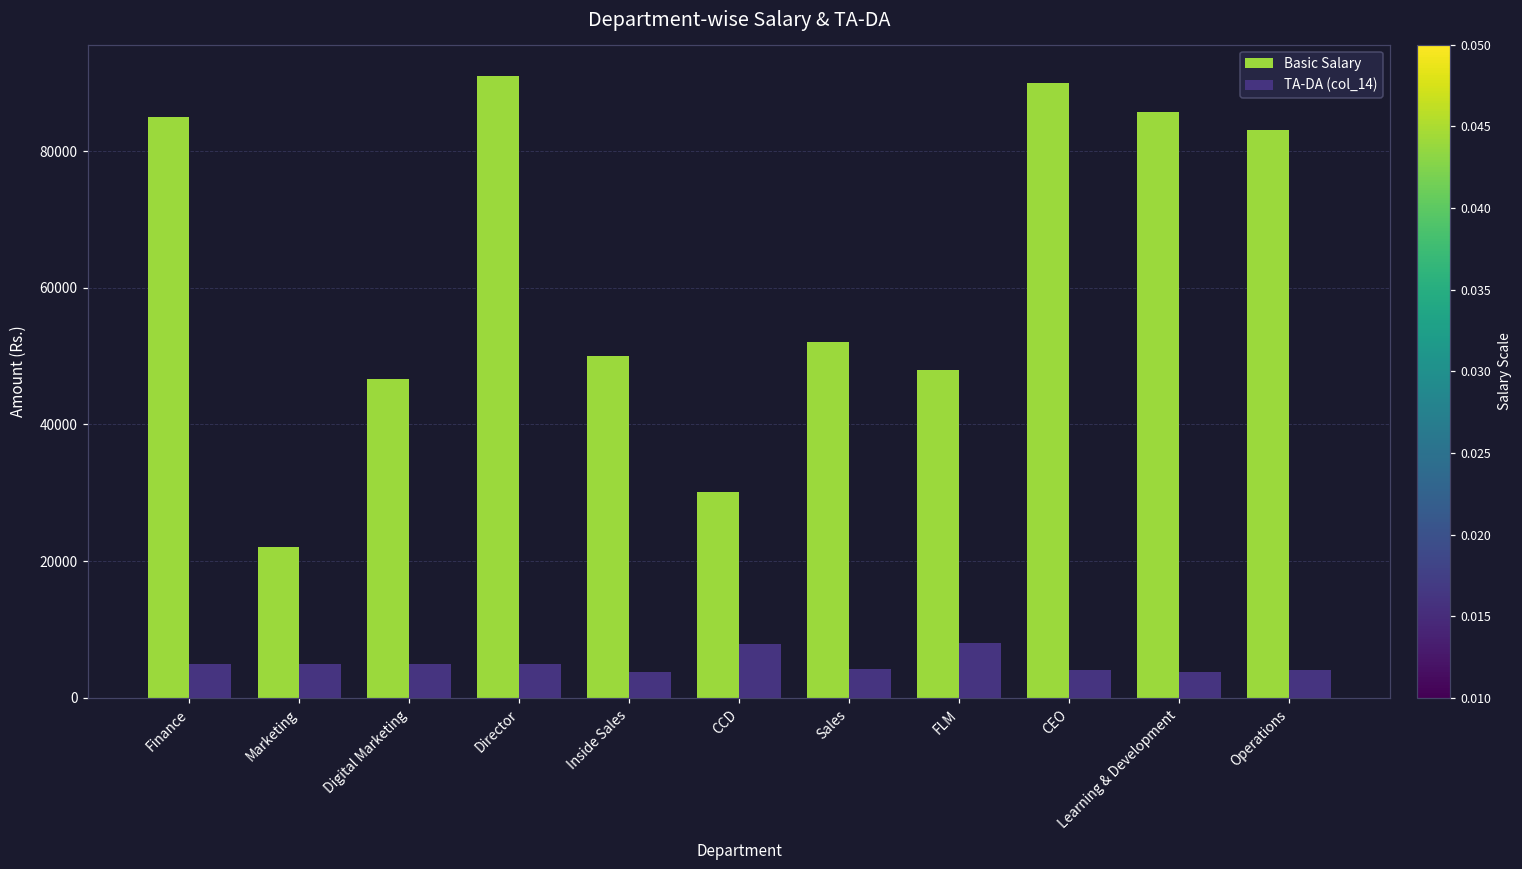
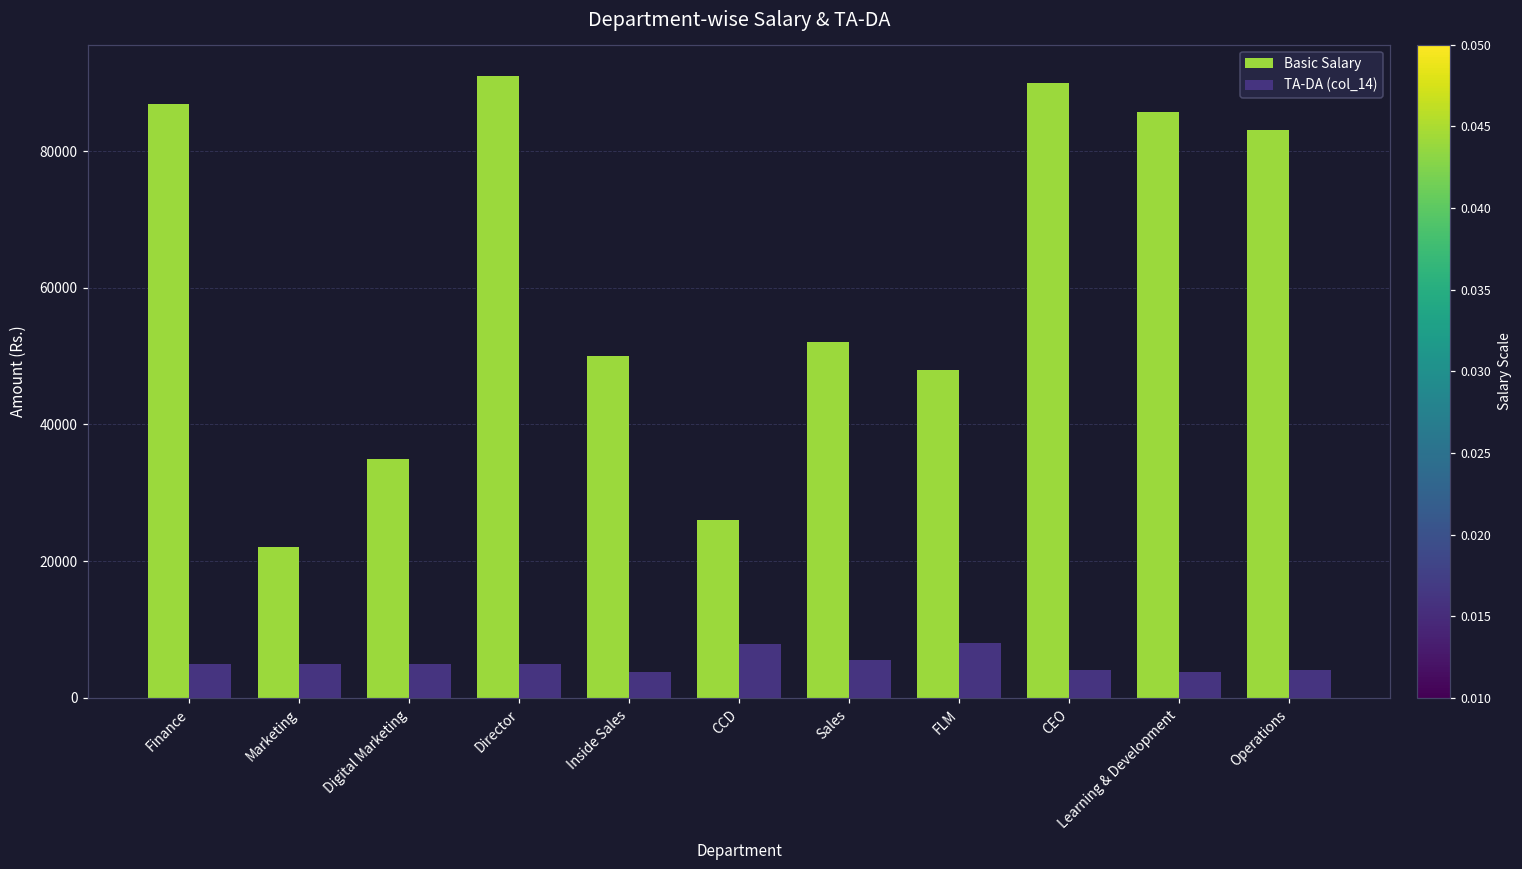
  {
    "Basic Salary": {
-     "Finance": 85000,
+     "Finance": 87000,
      "Marketing": 22000,
-     "Digital Marketing": 47000,
+     "Digital Marketing": 35000,
      "Director": 91000,
      "Inside Sales": 50000,
-     "CCD": 30000,
+     "CCD": 26000,
      "Sales": 52000,
      "FLM": 48000,
      "CEO": 90000,
      "Learning & Development": 86000,
      "Operations": 83000
    },
    "TA-DA (col_14)": {
      "Finance": 5000,
      "Marketing": 5000,
      "Digital Marketing": 5000,
      "Director": 5000,
      "Inside Sales": 4000,
      "CCD": 8000,
-     "Sales": 4000,
+     "Sales": 6000,
      "FLM": 8000,
      "CEO": 4000,
      "Learning & Development": 4000,
      "Operations": 4000
    }
  }
